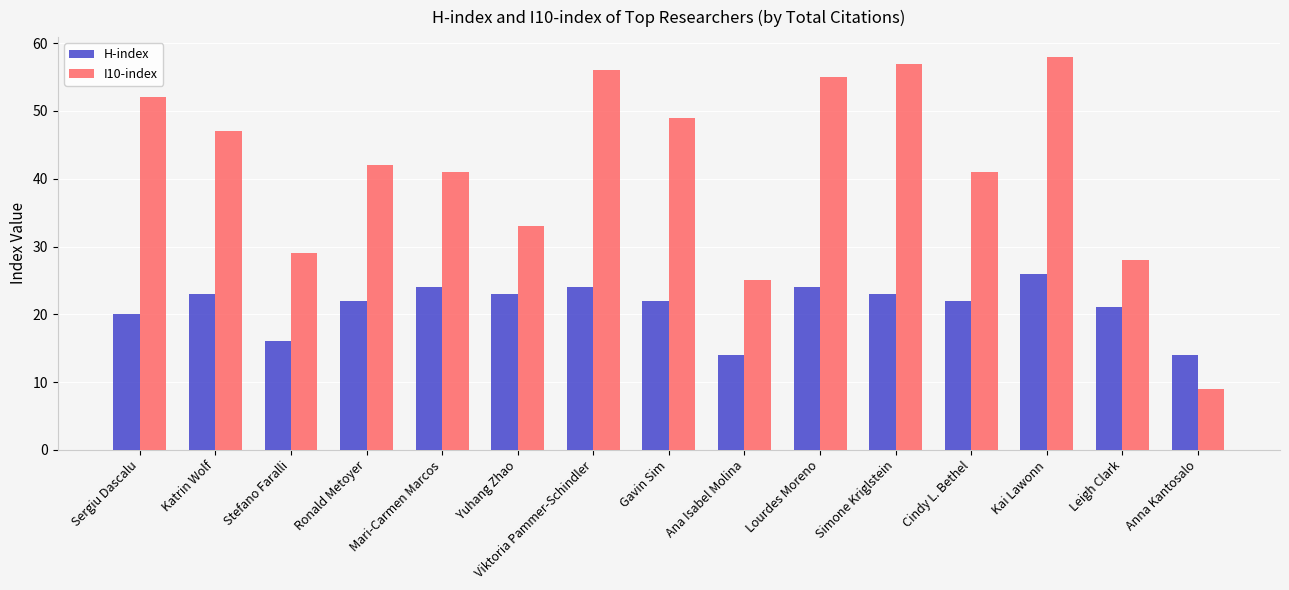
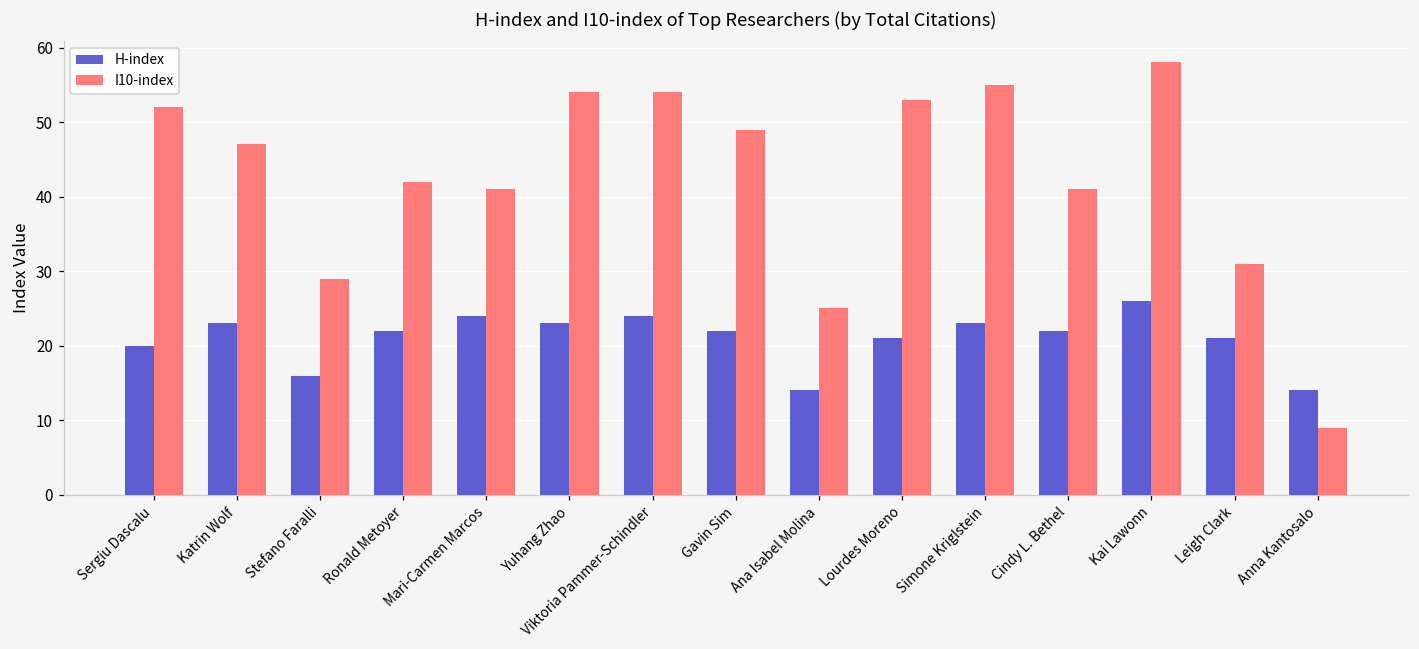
  {
    "H-index": {
      "Sergiu Dascalu": 20,
      "Katrin Wolf": 23,
      "Stefano Faralli": 16,
      "Ronald Metoyer": 22,
      "Mari-Carmen Marcos": 24,
      "Yuhang Zhao": 23,
      "Viktoria Pammer-Schindler": 24,
      "Gavin Sim": 22,
      "Ana Isabel Molina": 14,
-     "Lourdes Moreno": 24,
+     "Lourdes Moreno": 21,
      "Simone Kriglstein": 23,
      "Cindy L. Bethel": 22,
      "Kai Lawonn": 26,
      "Leigh Clark": 21,
      "Anna Kantosalo": 14
    },
    "I10-index": {
      "Sergiu Dascalu": 52,
      "Katrin Wolf": 47,
      "Stefano Faralli": 29,
      "Ronald Metoyer": 42,
      "Mari-Carmen Marcos": 41,
-     "Yuhang Zhao": 33,
-     "Viktoria Pammer-Schindler": 56,
+     "Yuhang Zhao": 54,
+     "Viktoria Pammer-Schindler": 54,
      "Gavin Sim": 49,
      "Ana Isabel Molina": 25,
-     "Lourdes Moreno": 55,
-     "Simone Kriglstein": 57,
+     "Lourdes Moreno": 53,
+     "Simone Kriglstein": 55,
      "Cindy L. Bethel": 41,
      "Kai Lawonn": 58,
-     "Leigh Clark": 28,
+     "Leigh Clark": 31,
      "Anna Kantosalo": 9
    }
  }
